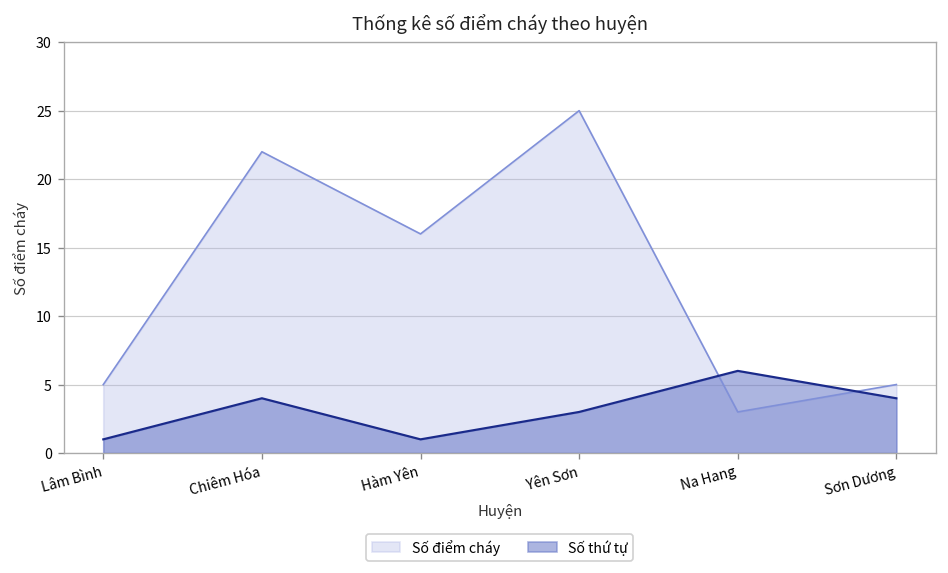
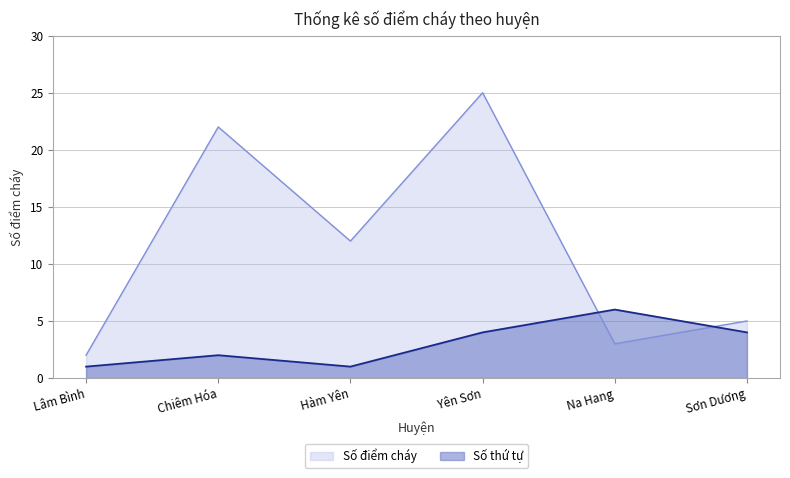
  {
    "Số điểm cháy": {
-     "Lâm Bình": 5,
+     "Lâm Bình": 2,
      "Chiêm Hóa": 22,
-     "Hàm Yên": 16,
+     "Hàm Yên": 12,
      "Yên Sơn": 25,
      "Na Hang": 3,
      "Sơn Dương": 5
    },
    "Số thứ tự": {
      "Lâm Bình": 1,
-     "Chiêm Hóa": 4,
+     "Chiêm Hóa": 2,
      "Hàm Yên": 1,
-     "Yên Sơn": 3,
+     "Yên Sơn": 4,
      "Na Hang": 6,
      "Sơn Dương": 4
    }
  }
